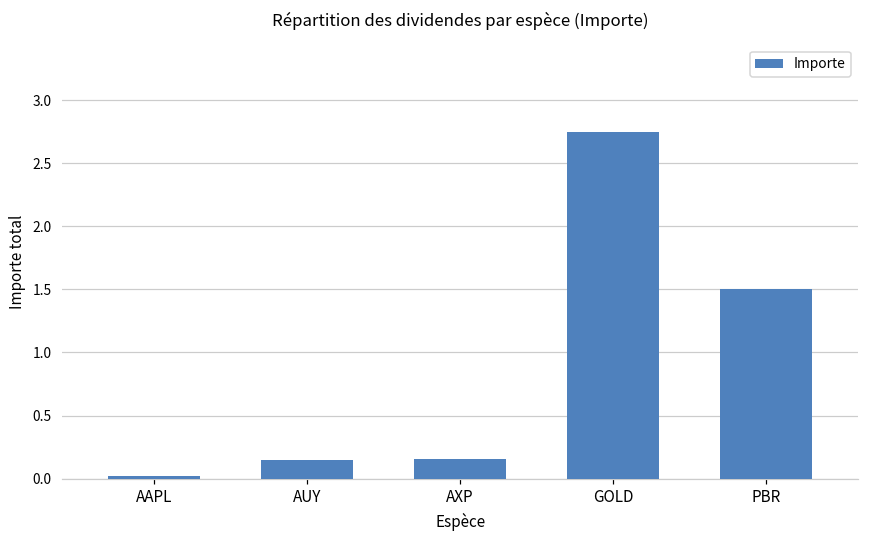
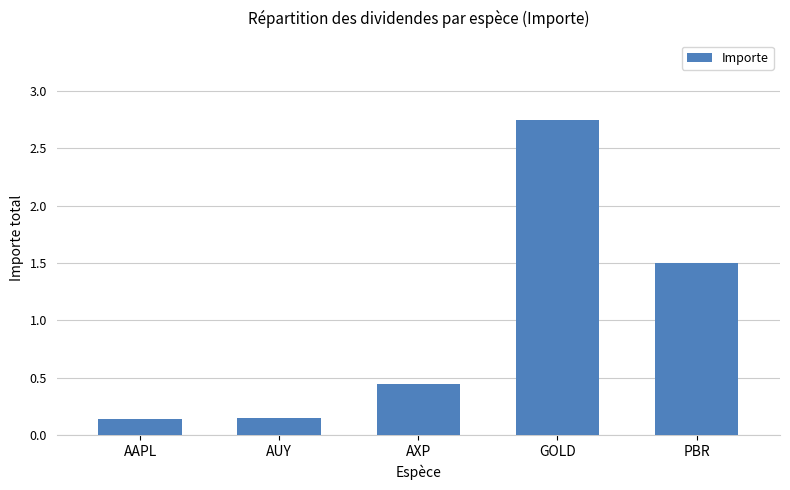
  {
-   "AAPL": 0.02,
+   "AAPL": 0.14,
    "AUY": 0.15,
-   "AXP": 0.16,
+   "AXP": 0.45,
    "GOLD": 2.75,
    "PBR": 1.50
  }
